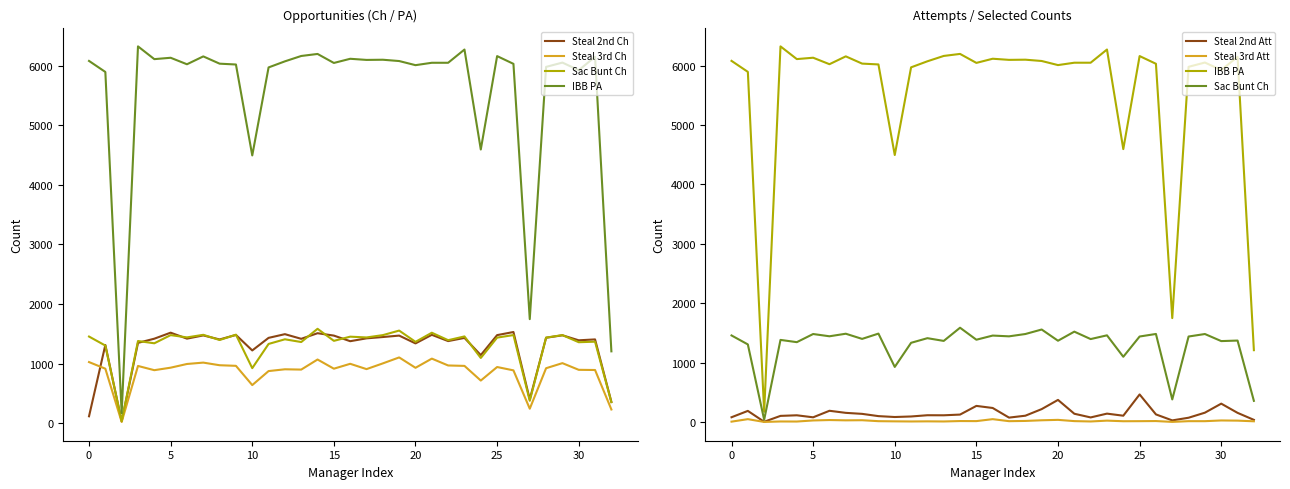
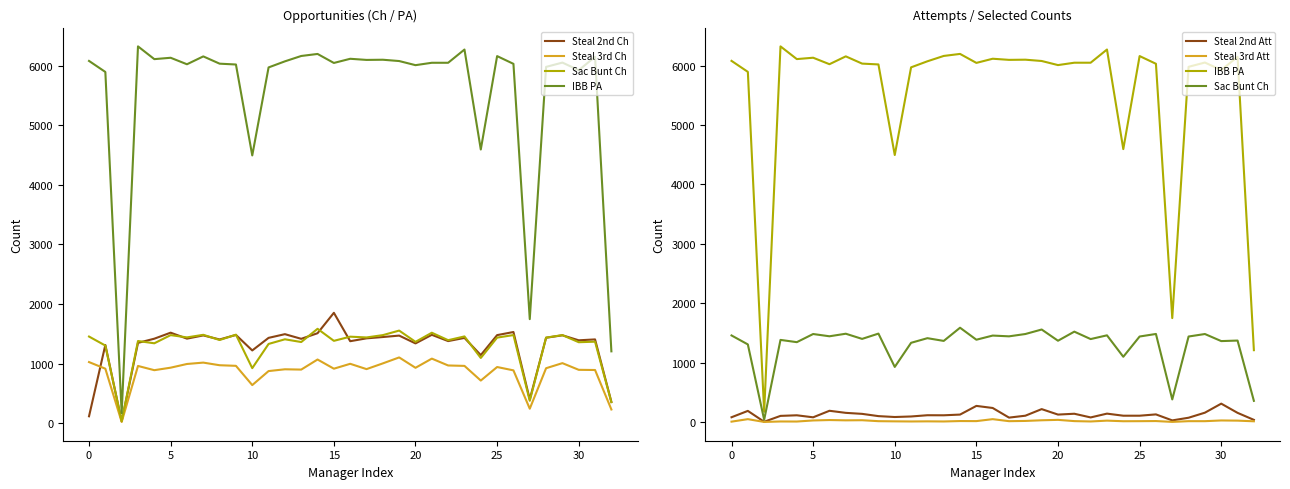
  {
    "Opportunities (Ch / PA)": {
      "Steal 2nd Ch": {
        "0": 100,
        "10": 1200,
-       "15": 1500
+       "15": 1900
      }
    },
    "Attempts / Selected Counts": {
      "Steal 2nd Att": {
        "0": 100,
        "5": 100,
        "10": 100,
        "15": 300,
-       "20": 400,
-       "25": 500,
+       "20": 100,
+       "25": 100,
        "30": 300
      },
      "Sac Bunt Ch": {
        "0": 1500,
        "5": 1500,
        "10": 900,
        "15": 1400,
        "20": 1400,
        "25": 1400,
        "30": 1400
      }
    }
  }
